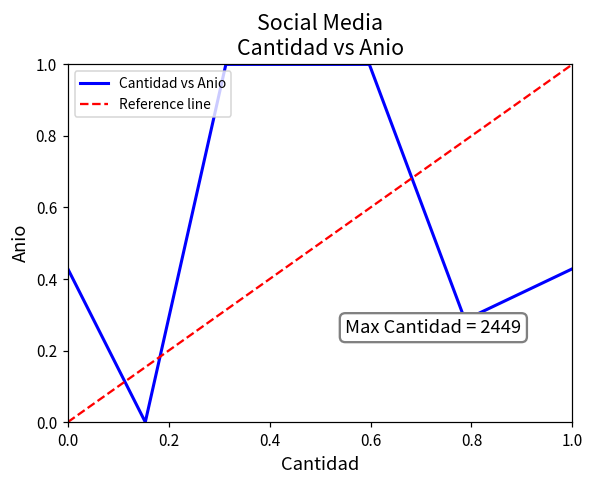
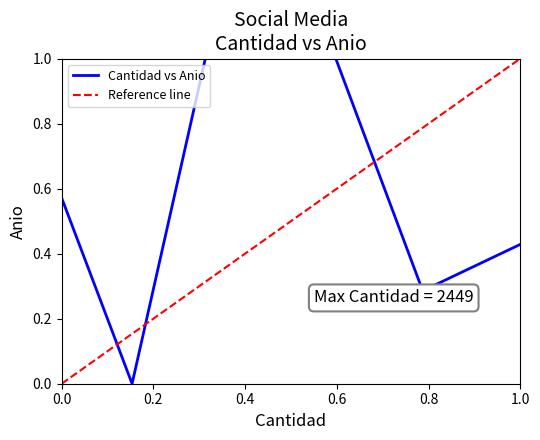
  {
    "Cantidad vs Anio": {
-     "0.0": 0.43,
+     "0.0": 0.57,
      "0.6": 1.00,
      "1.0": 0.43
    },
    "Reference line": {
      "0.0": 0.00,
      "1.0": 1.00
    }
  }
